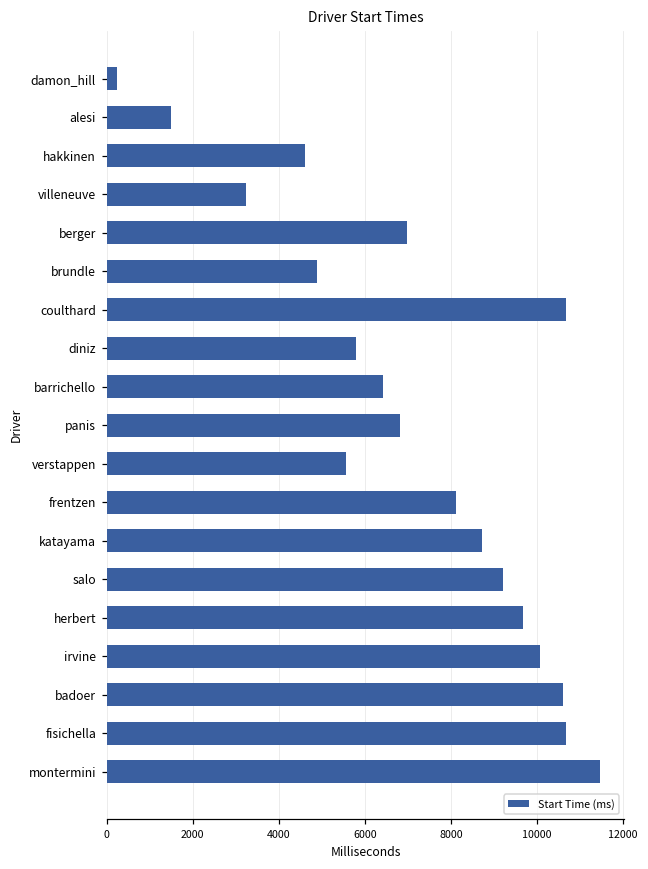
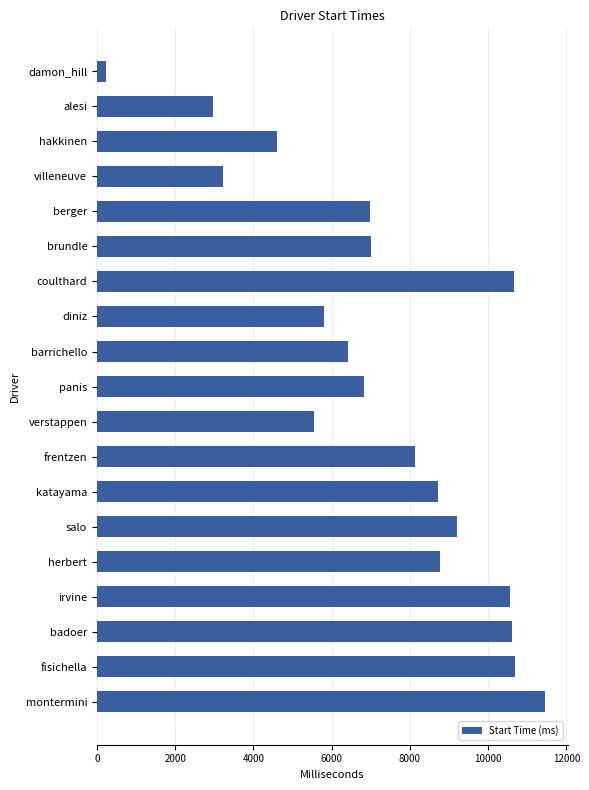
  {
    "damon_hill": 200,
-   "alesi": 1500,
+   "alesi": 3000,
    "hakkinen": 4600,
    "villeneuve": 3200,
    "berger": 7000,
-   "brundle": 4900,
+   "brundle": 7000,
    "coulthard": 10700,
    "diniz": 5800,
    "barrichello": 6400,
    "panis": 6800,
    "verstappen": 5600,
    "frentzen": 8100,
    "katayama": 8700,
    "salo": 9200,
-   "herbert": 9700,
-   "irvine": 10100,
+   "herbert": 8800,
+   "irvine": 10600,
    "badoer": 10600,
    "fisichella": 10700,
    "montermini": 11500
  }
